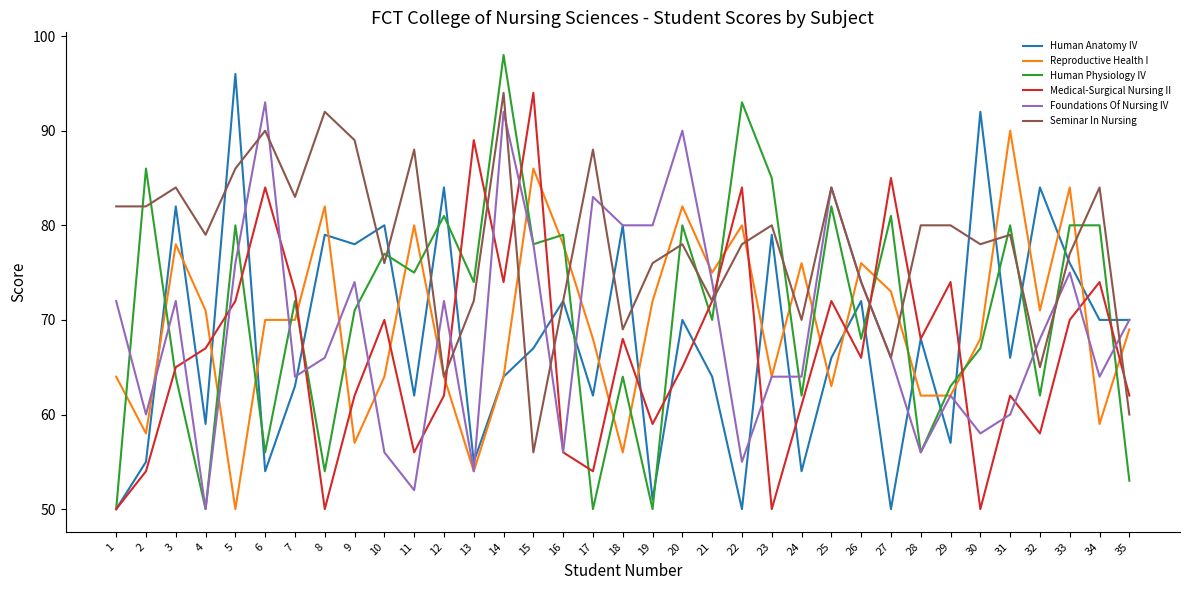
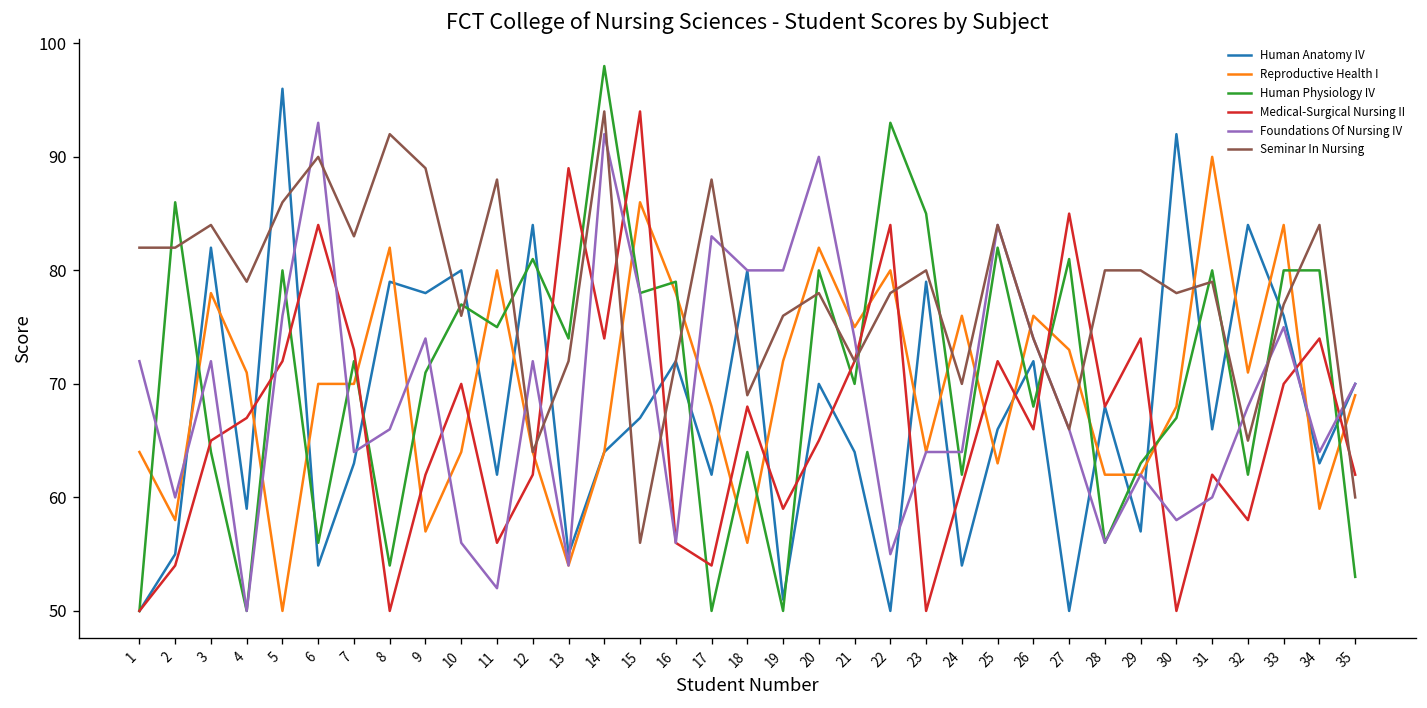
  {
    "Human Anatomy IV": {
      "2": 55,
      "3": 82,
      "4": 59,
      "5": 96,
      "6": 54,
      "7": 63,
      "8": 79,
      "9": 78,
      "10": 80,
      "11": 62,
      "12": 84,
      "13": 55,
      "15": 67,
      "17": 62,
      "19": 51,
      "20": 70,
      "21": 64,
      "22": 50,
      "23": 79,
      "24": 54,
      "25": 66,
      "26": 72,
      "27": 50,
      "29": 57,
      "30": 92,
      "31": 66,
      "32": 84,
      "33": 76,
-     "34": 70
+     "34": 63
    },
    "Reproductive Health I": {
      "1": 64,
      "2": 58,
      "3": 78,
      "4": 71,
      "5": 50,
      "6": 70,
      "7": 70,
      "8": 82,
      "9": 57,
      "10": 64,
      "11": 80,
      "15": 86,
      "16": 78,
      "17": 68,
      "18": 56,
      "19": 72,
      "20": 82,
      "21": 75,
      "22": 80,
      "24": 76,
      "25": 63,
      "26": 76,
      "27": 73,
      "28": 62,
      "30": 68,
      "31": 90,
      "32": 71,
      "33": 84,
      "34": 59,
      "35": 69
    },
    "Human Physiology IV": {
      "2": 86,
      "3": 64,
      "5": 80,
      "6": 56,
      "7": 72,
      "8": 54,
      "9": 71,
      "10": 77,
      "11": 75,
      "12": 81,
      "13": 74,
      "14": 98,
      "16": 79,
      "17": 50,
      "18": 64,
      "19": 50,
      "20": 80,
      "21": 70,
      "22": 93,
      "23": 85,
      "24": 62,
      "25": 82,
      "26": 68,
      "27": 81,
      "29": 63,
      "30": 67,
      "31": 80,
      "32": 62,
      "33": 80,
      "34": 80,
      "35": 53
    },
    "Medical-Surgical Nursing II": {
      "2": 54,
      "3": 65,
      "4": 67,
      "5": 72,
      "6": 84,
      "7": 73,
      "8": 50,
      "9": 62,
      "10": 70,
      "11": 56,
      "12": 62,
      "13": 89,
      "14": 74,
      "15": 94,
      "17": 54,
      "18": 68,
      "19": 59,
      "20": 65,
      "22": 84,
      "23": 50,
      "24": 61,
      "25": 72,
      "26": 66,
      "27": 85,
      "29": 74,
      "30": 50,
      "31": 62,
      "32": 58,
      "33": 70,
      "34": 74,
      "35": 62
    },
    "Foundations Of Nursing IV": {
      "1": 72,
      "2": 60,
      "3": 72,
      "5": 76,
      "6": 93,
      "7": 64,
      "8": 66,
      "9": 74,
      "10": 56,
      "11": 52,
      "12": 72,
      "14": 92,
      "17": 83,
      "19": 80,
      "20": 90,
      "21": 74,
      "22": 55,
      "24": 64,
      "30": 58,
      "31": 60,
      "32": 68,
      "33": 75,
      "34": 64
    },
    "Seminar In Nursing": {
      "1": 82,
      "2": 82,
      "3": 84,
      "4": 79,
      "5": 86,
      "6": 90,
      "7": 83,
      "8": 92,
      "9": 89,
      "10": 76,
      "11": 88,
      "13": 72,
      "14": 94,
      "15": 56,
      "17": 88,
      "18": 69,
      "19": 76,
      "20": 78,
      "22": 78,
      "23": 80,
      "24": 70,
      "28": 80,
      "29": 80,
      "30": 78,
      "31": 79,
      "32": 65,
      "33": 77,
      "34": 84,
      "35": 60
    }
  }
